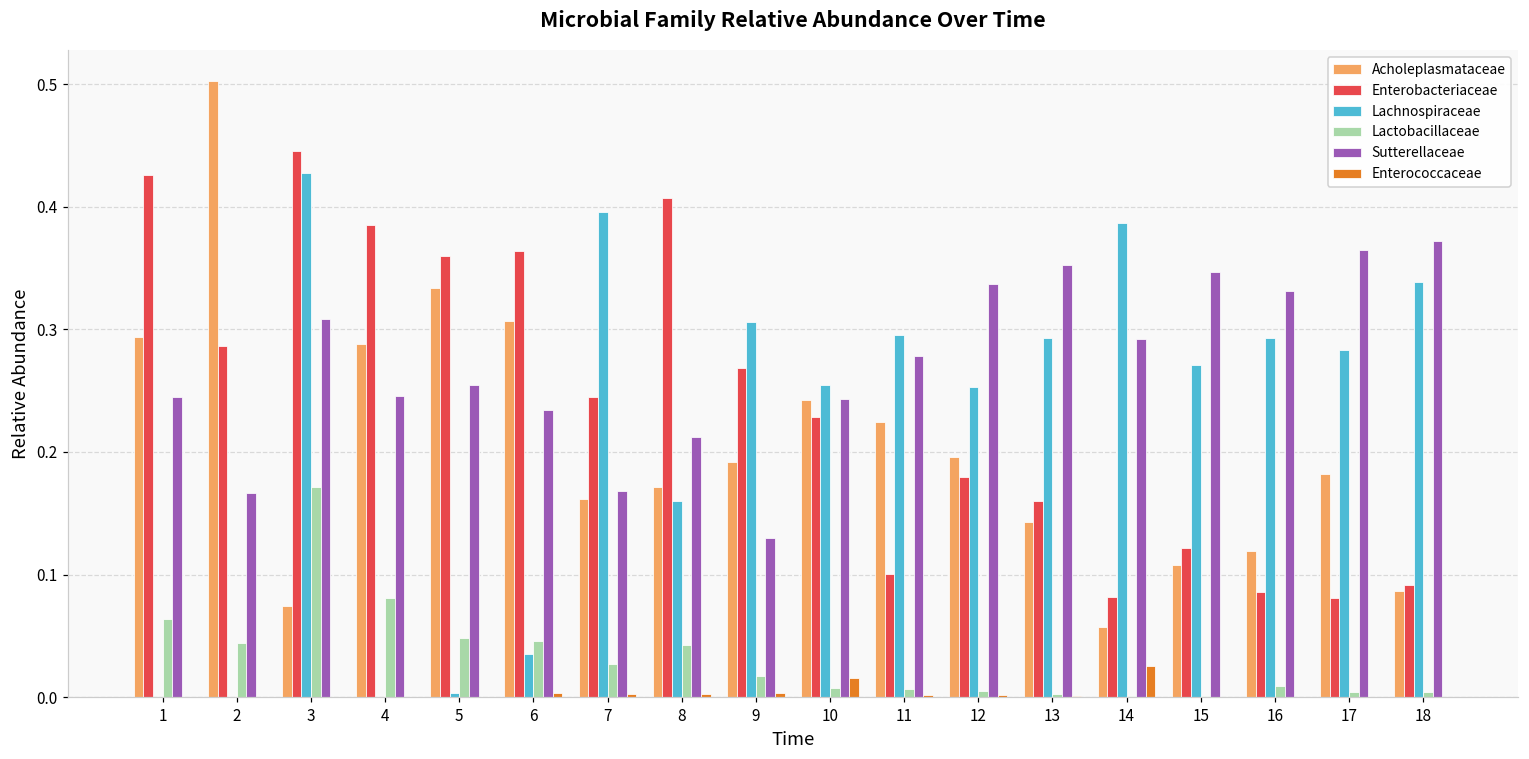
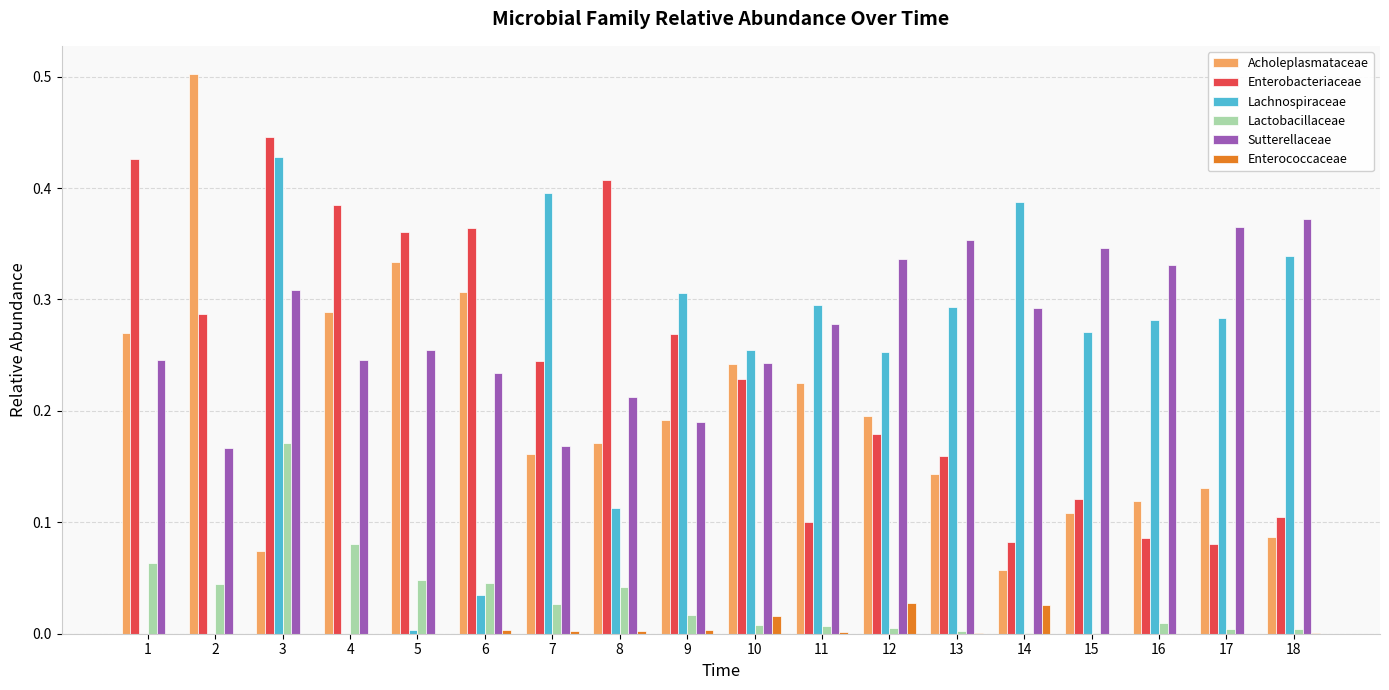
  {
    "Acholeplasmataceae": {
-     "1": 0.294,
+     "1": 0.270,
      "2": 0.503,
      "3": 0.074,
      "4": 0.288,
      "5": 0.334,
      "6": 0.307,
      "7": 0.162,
      "8": 0.171,
      "9": 0.192,
      "10": 0.242,
      "11": 0.225,
      "12": 0.196,
      "13": 0.143,
      "14": 0.057,
      "15": 0.108,
      "16": 0.119,
-     "17": 0.182,
+     "17": 0.131,
      "18": 0.087
    },
    "Enterobacteriaceae": {
      "1": 0.426,
      "2": 0.287,
      "3": 0.446,
      "4": 0.385,
      "5": 0.360,
      "6": 0.364,
      "7": 0.245,
      "8": 0.407,
      "9": 0.269,
      "10": 0.228,
      "11": 0.100,
      "12": 0.179,
      "13": 0.160,
      "14": 0.082,
      "15": 0.121,
      "16": 0.086,
      "17": 0.081,
-     "18": 0.091
+     "18": 0.105
    },
    "Lachnospiraceae": {
      "3": 0.428,
      "5": 0.003,
      "6": 0.035,
      "7": 0.396,
-     "8": 0.160,
+     "8": 0.113,
      "9": 0.306,
      "10": 0.254,
      "11": 0.295,
      "12": 0.253,
      "13": 0.293,
      "14": 0.387,
      "15": 0.271,
-     "16": 0.293,
+     "16": 0.281,
      "17": 0.283,
      "18": 0.339
    },
    "Lactobacillaceae": {
      "1": 0.064,
      "2": 0.045,
      "3": 0.171,
      "4": 0.080,
      "5": 0.048,
      "6": 0.045,
      "7": 0.027,
      "8": 0.042,
      "9": 0.017,
      "10": 0.007,
      "11": 0.007,
      "12": 0.005,
      "13": 0.002,
      "16": 0.009,
      "17": 0.004,
      "18": 0.004
    },
    "Sutterellaceae": {
      "1": 0.245,
      "2": 0.166,
      "3": 0.309,
      "4": 0.246,
      "5": 0.255,
      "6": 0.234,
      "7": 0.168,
      "8": 0.212,
-     "9": 0.130,
+     "9": 0.190,
      "10": 0.243,
      "11": 0.278,
      "12": 0.337,
      "13": 0.353,
      "14": 0.292,
      "15": 0.347,
      "16": 0.331,
      "17": 0.365,
      "18": 0.372
    },
    "Enterococcaceae": {
      "1": 0.000,
      "2": 0.000,
      "3": 0.000,
      "4": 0.000,
      "5": 0.000,
      "6": 0.004,
      "7": 0.003,
      "8": 0.003,
      "9": 0.003,
      "10": 0.016,
-     "12": 0.001,
+     "12": 0.027,
      "14": 0.026
    }
  }
